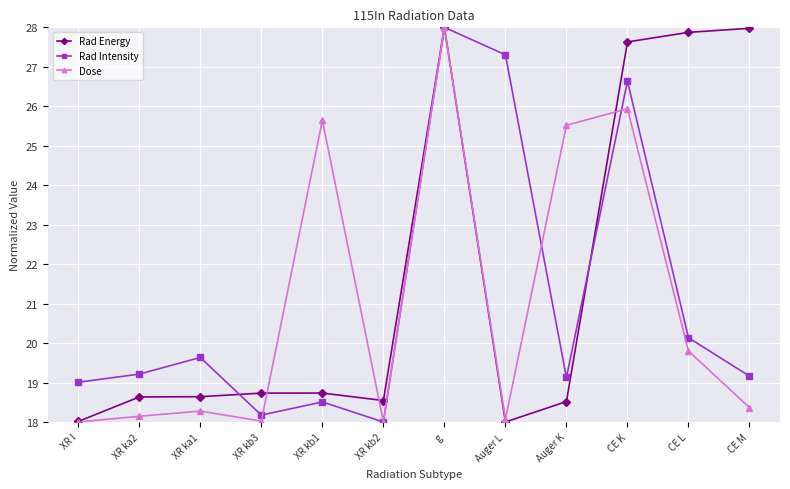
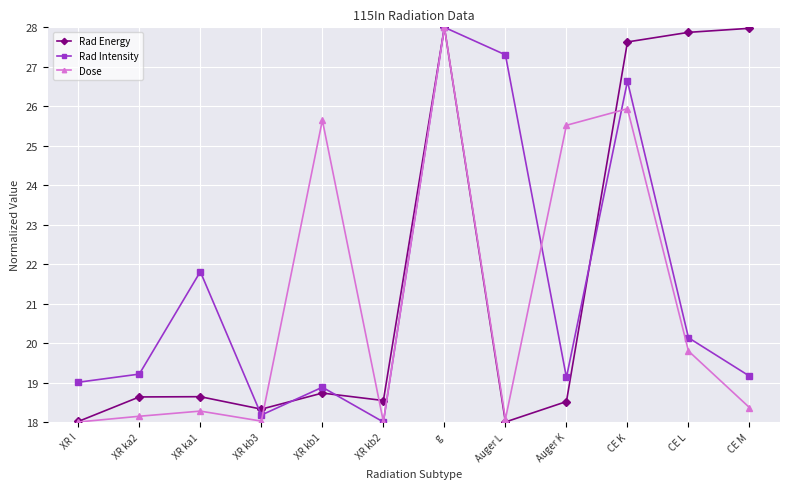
  {
    "Rad Energy": {
      "XR ka2": 18.6,
      "XR ka1": 18.6,
-     "XR kb3": 18.7,
+     "XR kb3": 18.3,
      "XR kb1": 18.7,
      "XR kb2": 18.5,
      "Auger L": 18.0,
      "Auger K": 18.5,
      "CE K": 27.6,
      "CE L": 27.9,
      "CE M": 28.0
    },
    "Rad Intensity": {
      "XR l": 19.0,
      "XR ka2": 19.2,
-     "XR ka1": 19.6,
+     "XR ka1": 21.8,
      "XR kb3": 18.2,
-     "XR kb1": 18.5,
+     "XR kb1": 18.9,
      "Auger L": 27.3,
      "Auger K": 19.1,
      "CE K": 26.6,
      "CE L": 20.1,
      "CE M": 19.2
    },
    "Dose": {
      "XR ka2": 18.1,
      "XR ka1": 18.3,
      "XR kb3": 18.0,
      "XR kb1": 25.6,
      "Auger L": 18.1,
      "Auger K": 25.5,
      "CE K": 25.9,
      "CE L": 19.8,
      "CE M": 18.4
    }
  }
